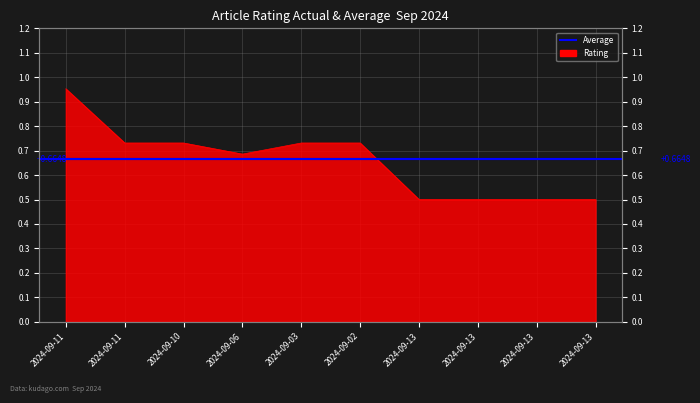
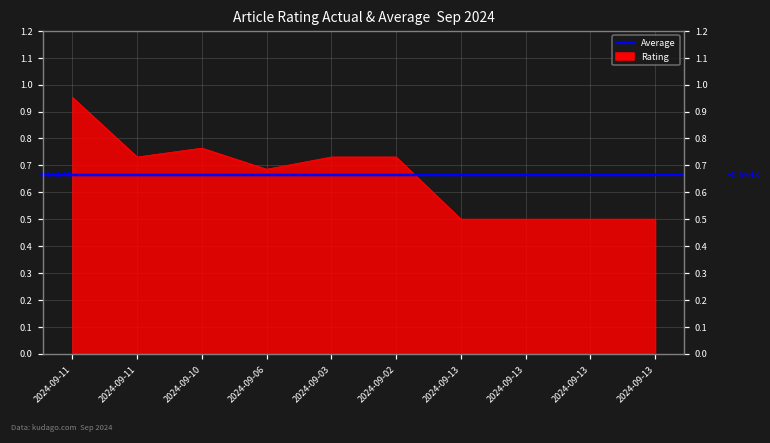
  {
    "Rating": {
-     "2024-09-10": 0.73,
+     "2024-09-10": 0.76,
      "2024-09-06": 0.69,
      "2024-09-03": 0.73,
      "2024-09-02": 0.73
    },
    "Average": {
      "2024-09-10": 0.66,
      "2024-09-06": 0.66,
      "2024-09-03": 0.66,
      "2024-09-02": 0.66
    }
  }
